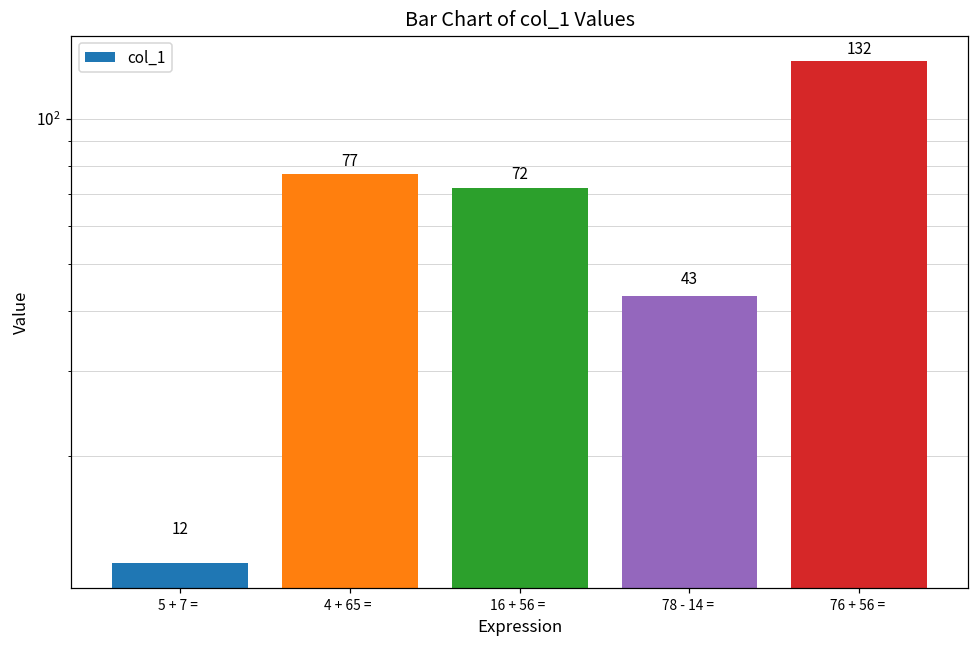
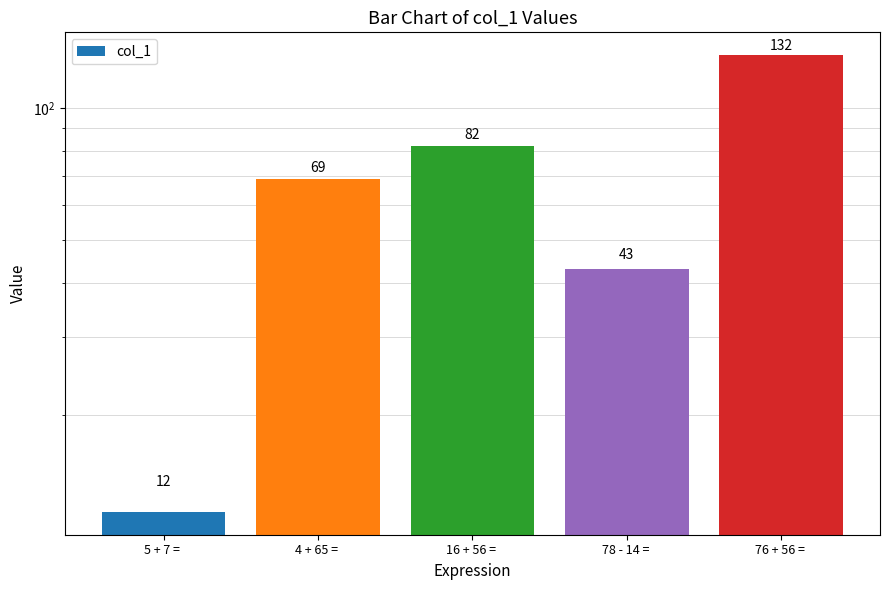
  {
    "5 + 7 =": 12,
-   "4 + 65 =": 77,
-   "16 + 56 =": 72,
+   "4 + 65 =": 69,
+   "16 + 56 =": 82,
    "78 - 14 =": 43,
    "76 + 56 =": 132
  }
